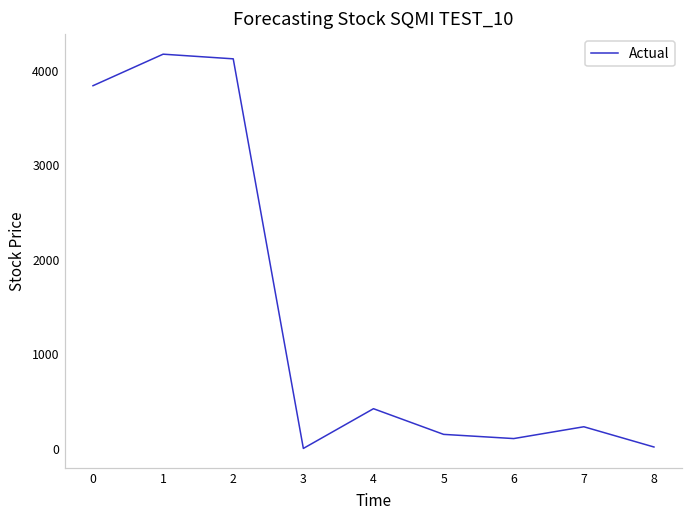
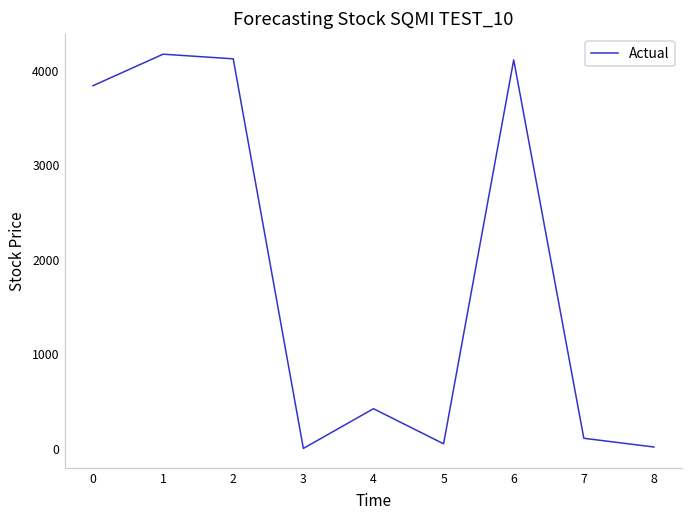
  {
    "0": 3800,
    "1": 4200,
    "2": 4100,
    "3": 0,
    "4": 400,
-   "5": 200,
-   "6": 100,
-   "7": 200,
+   "5": 100,
+   "6": 4100,
+   "7": 100,
    "8": 0
  }
